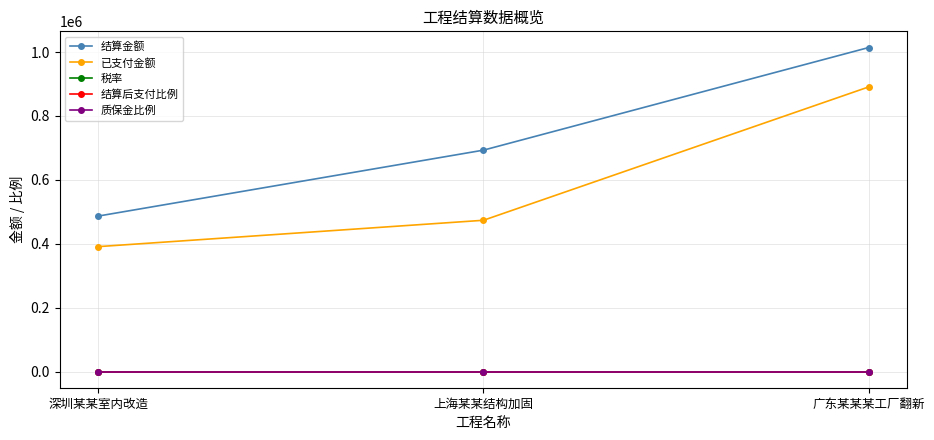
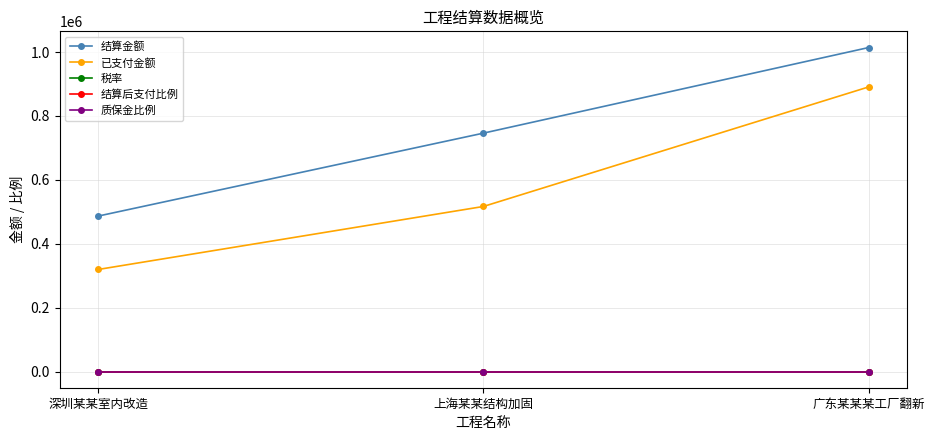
  {
    "结算金额": {
      "深圳某某室内改造": 490000,
-     "上海某某结构加固": 690000,
+     "上海某某结构加固": 750000,
      "广东某某某工厂翻新": 1010000
    },
    "已支付金额": {
-     "深圳某某室内改造": 390000,
-     "上海某某结构加固": 470000,
+     "深圳某某室内改造": 320000,
+     "上海某某结构加固": 520000,
      "广东某某某工厂翻新": 890000
    },
    "质保金比例": {
      "深圳某某室内改造": 0,
      "上海某某结构加固": 0,
      "广东某某某工厂翻新": 0
    }
  }
